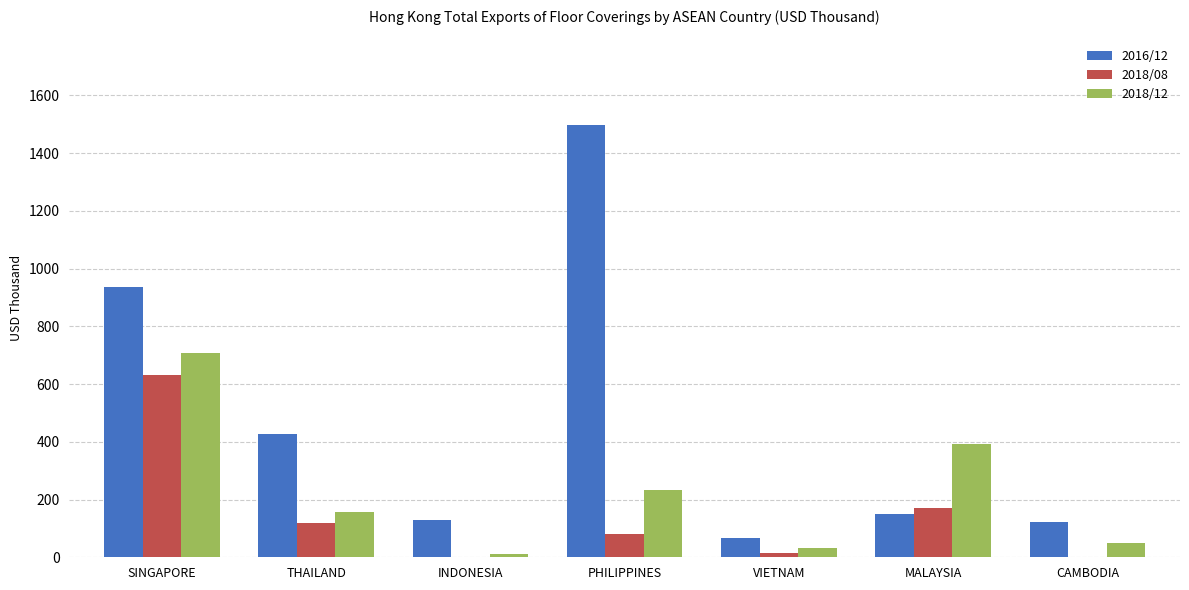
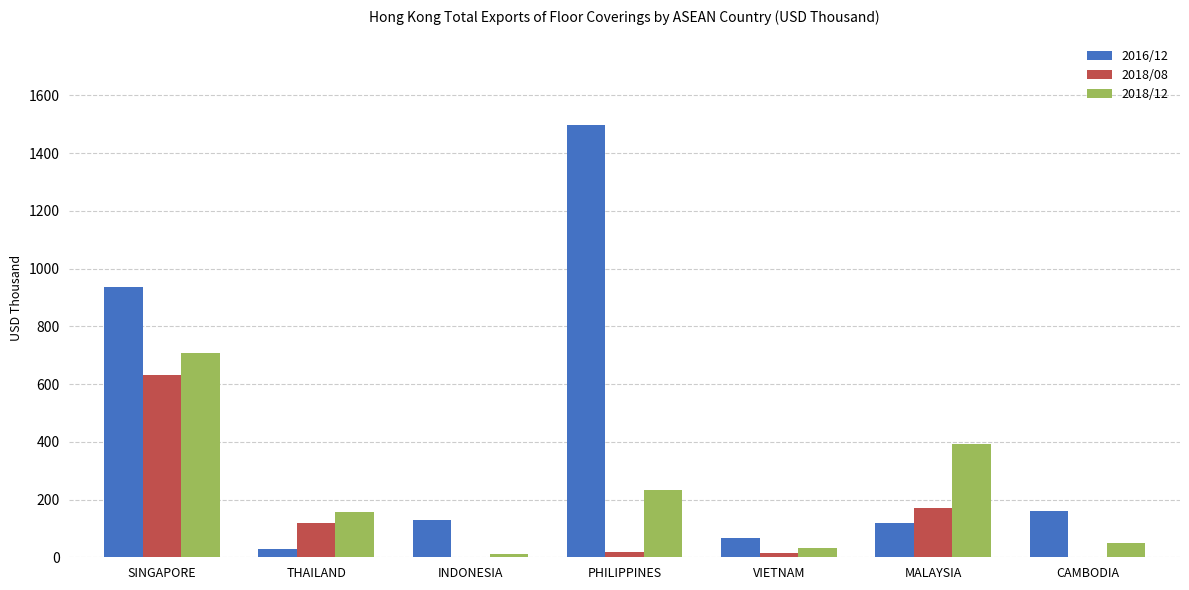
  {
    "2016/12": {
      "SINGAPORE": 930,
-     "THAILAND": 430,
+     "THAILAND": 30,
      "INDONESIA": 130,
      "PHILIPPINES": 1500,
      "VIETNAM": 70,
-     "MALAYSIA": 150,
-     "CAMBODIA": 120
+     "MALAYSIA": 120,
+     "CAMBODIA": 160
    },
    "2018/08": {
      "SINGAPORE": 630,
      "THAILAND": 120,
      "INDONESIA": 0,
-     "PHILIPPINES": 80,
+     "PHILIPPINES": 20,
      "VIETNAM": 20,
      "MALAYSIA": 170
    },
    "2018/12": {
      "SINGAPORE": 710,
      "THAILAND": 160,
      "INDONESIA": 10,
      "PHILIPPINES": 230,
      "VIETNAM": 30,
      "MALAYSIA": 390,
      "CAMBODIA": 50
    }
  }
